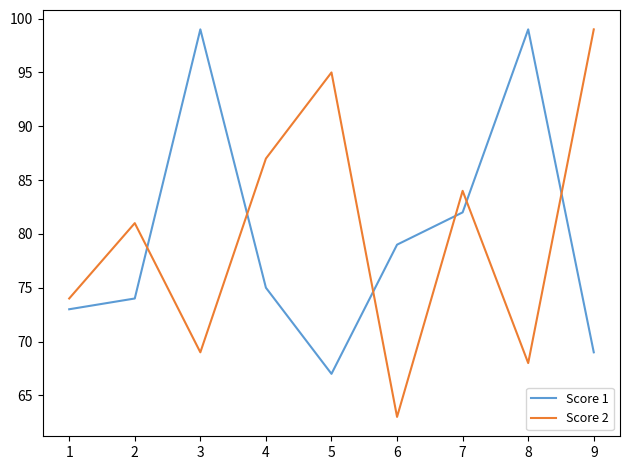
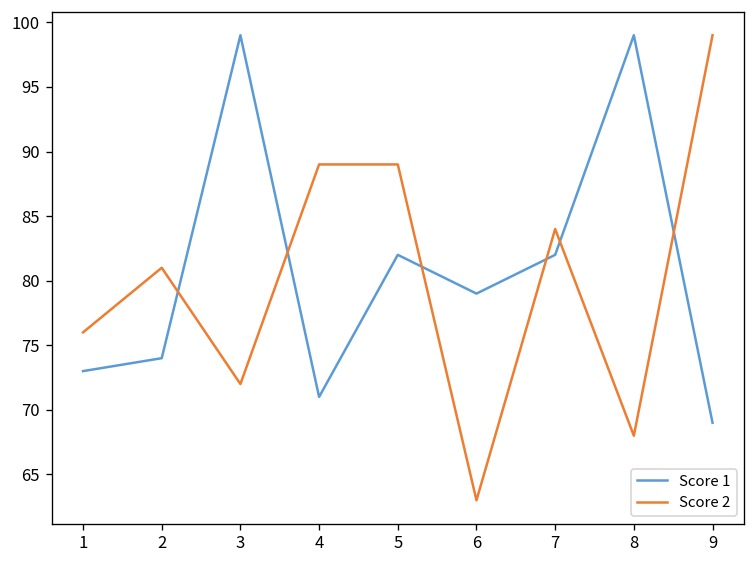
  {
    "Score 1": {
      "1": 73,
      "2": 74,
      "3": 99,
-     "4": 75,
-     "5": 67,
+     "4": 71,
+     "5": 82,
      "6": 79,
      "7": 82,
      "8": 99,
      "9": 69
    },
    "Score 2": {
-     "1": 74,
+     "1": 76,
      "2": 81,
-     "3": 69,
-     "4": 87,
-     "5": 95,
+     "3": 72,
+     "4": 89,
+     "5": 89,
      "6": 63,
      "7": 84,
      "8": 68,
      "9": 99
    }
  }
